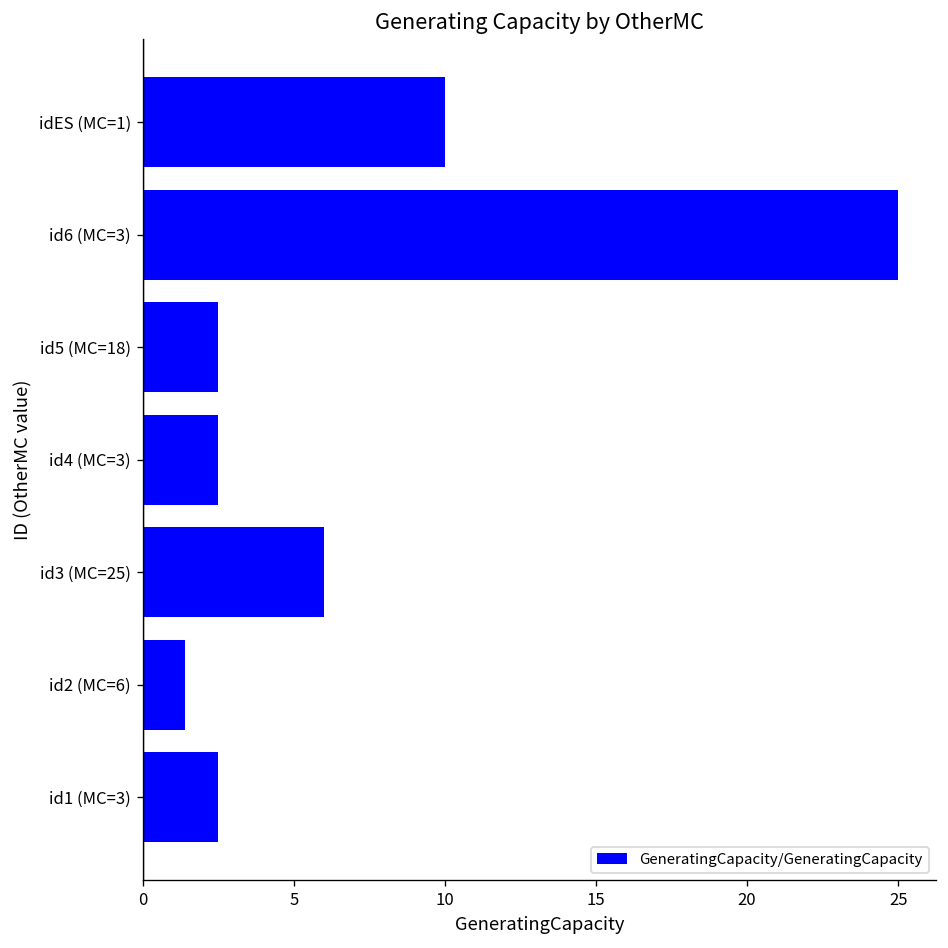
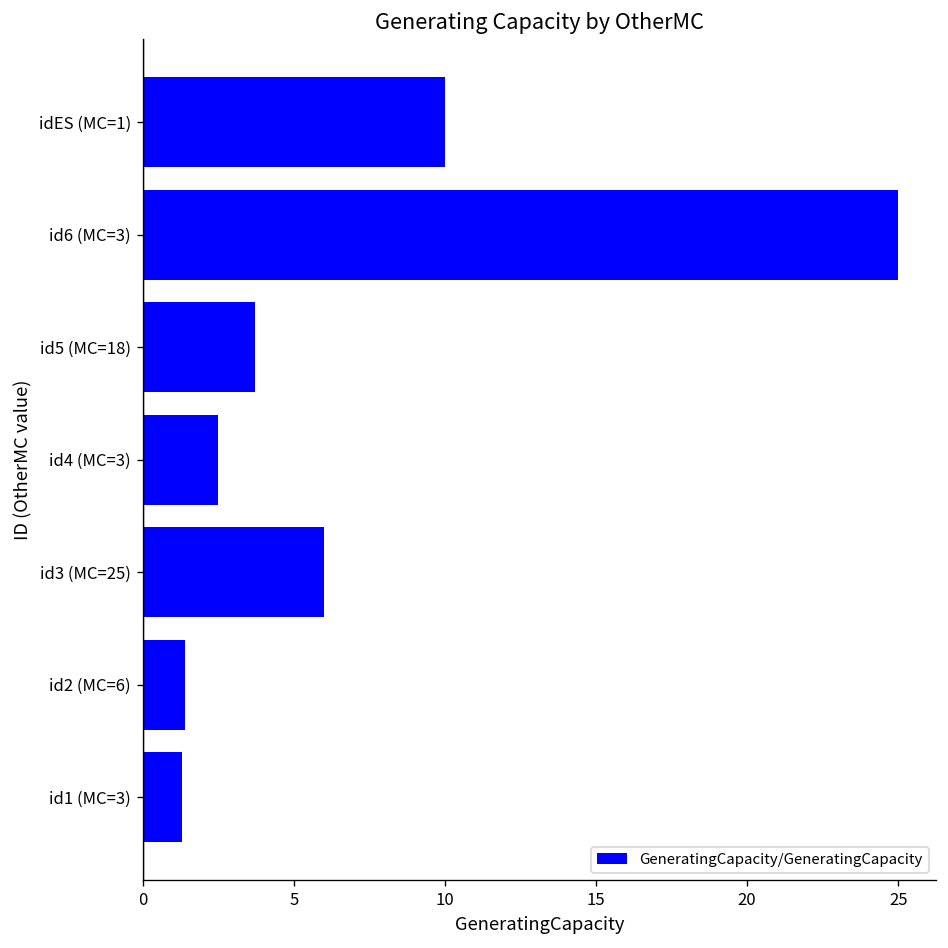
  {
    "idES (MC=1)": 10.0,
    "id6 (MC=3)": 25.0,
-   "id5 (MC=18)": 2.5,
+   "id5 (MC=18)": 3.7,
    "id4 (MC=3)": 2.5,
    "id3 (MC=25)": 6.0,
    "id2 (MC=6)": 1.4,
-   "id1 (MC=3)": 2.5
+   "id1 (MC=3)": 1.3
  }
